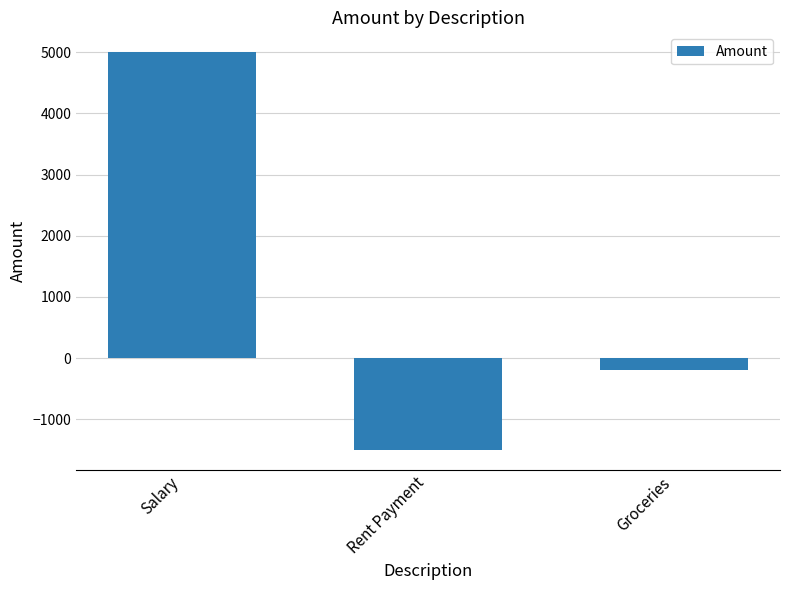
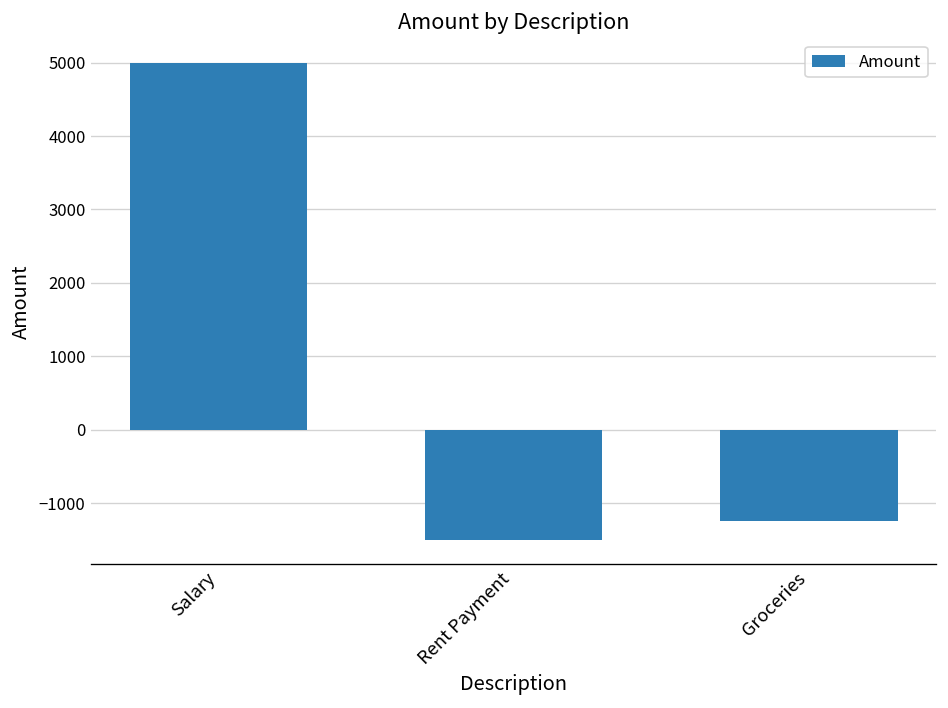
  {
    "Salary": 5000,
    "Rent Payment": -1500,
-   "Groceries": -200
+   "Groceries": -1200
  }
